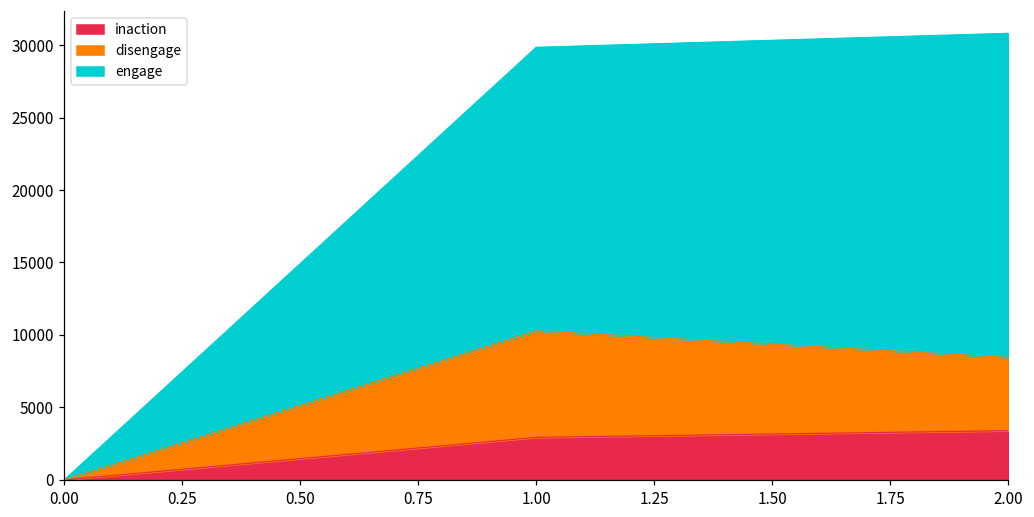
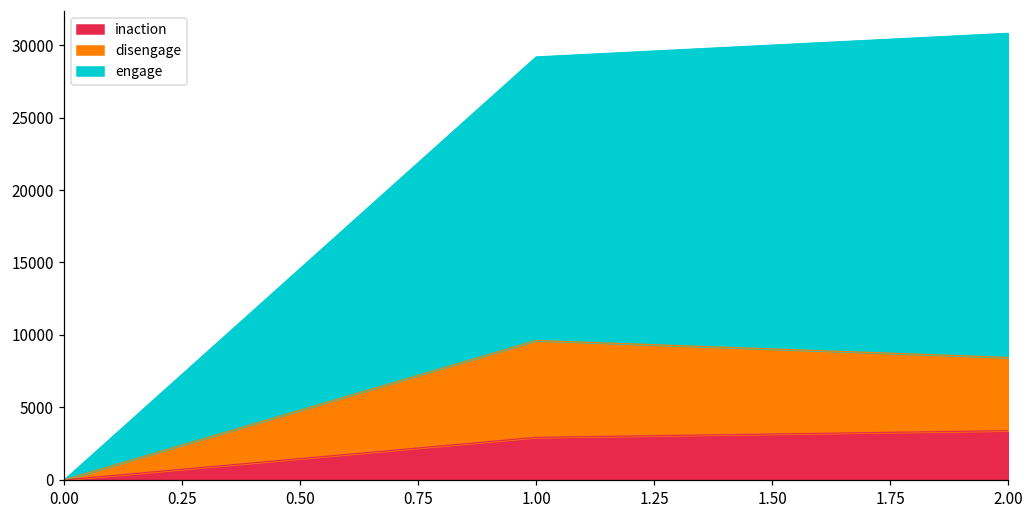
  {
    "inaction": {
      "1.00": 2900,
      "2.00": 3400
    },
    "disengage": {
-     "1.00": 7300,
+     "1.00": 6700,
      "2.00": 8400
    },
    "engage": {
      "1.00": 19600,
      "2.00": 22400
    }
  }
